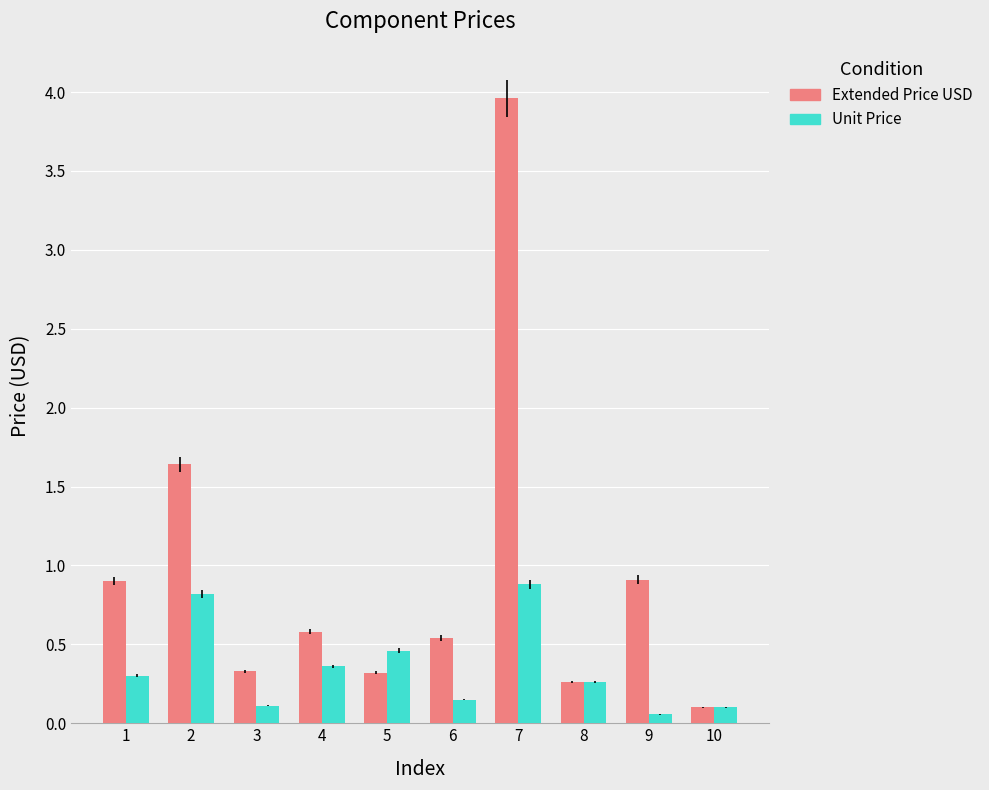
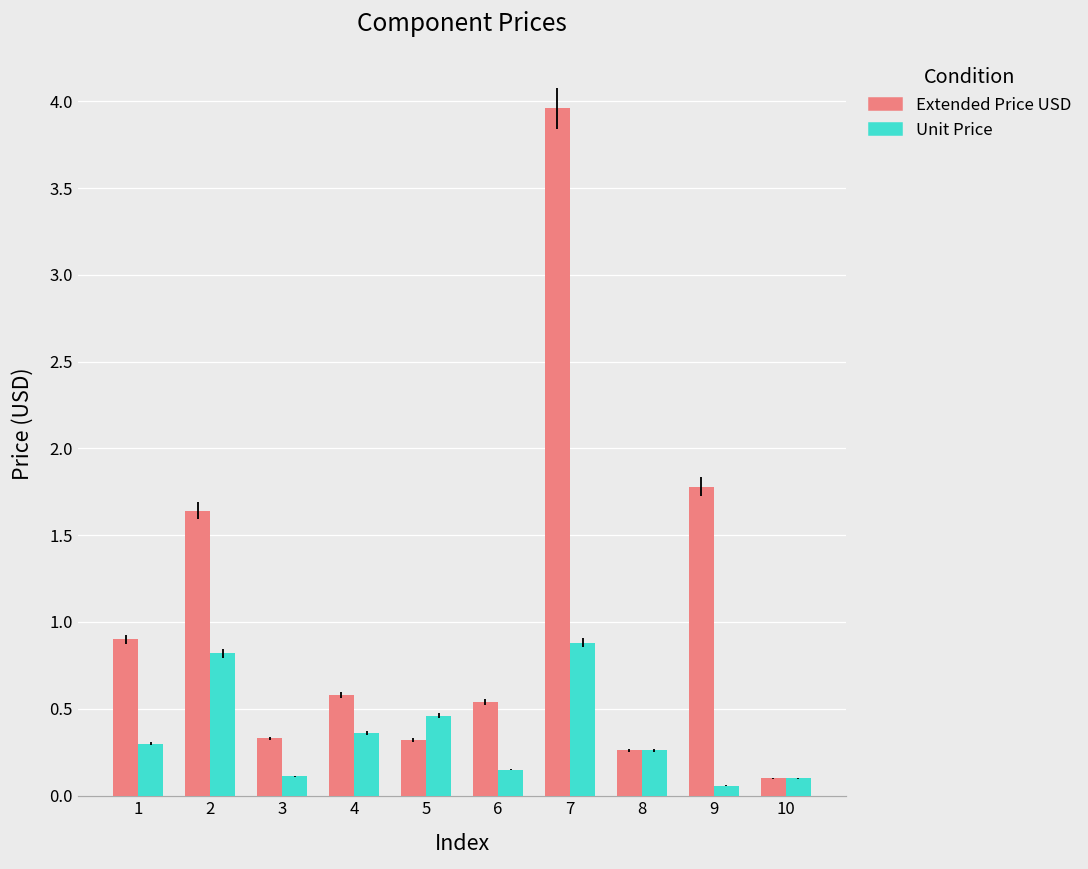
  {
    "Extended Price USD": {
      "1": 0.90,
      "2": 1.64,
      "3": 0.33,
      "4": 0.58,
      "5": 0.32,
      "6": 0.54,
      "7": 3.96,
      "8": 0.26,
-     "9": 0.91,
+     "9": 1.78,
      "10": 0.10
    },
    "Unit Price": {
      "1": 0.30,
      "2": 0.82,
      "3": 0.11,
      "4": 0.36,
      "5": 0.46,
      "6": 0.15,
      "7": 0.88,
      "8": 0.26,
      "9": 0.06,
      "10": 0.10
    }
  }
